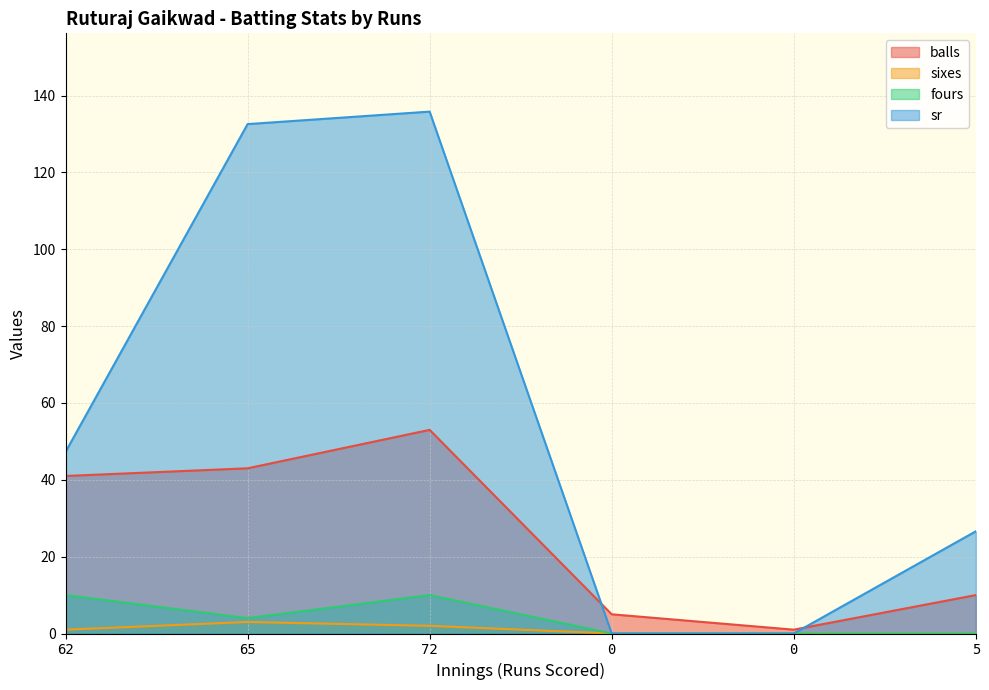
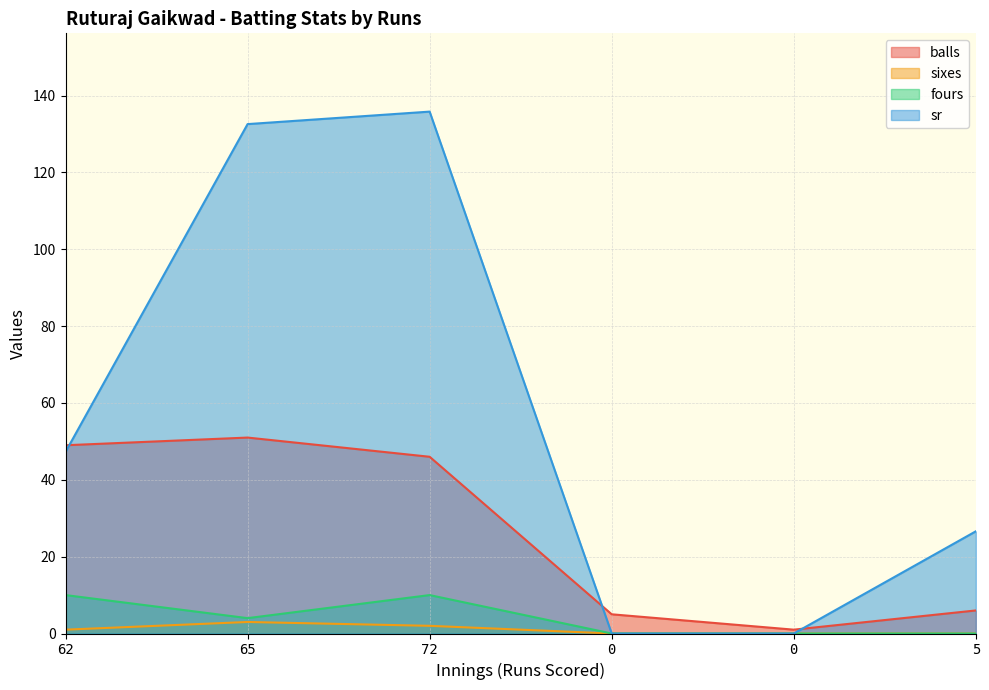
  {
    "balls": {
-     "62": 41,
-     "65": 43,
-     "72": 53,
-     "5": 10
+     "62": 49,
+     "65": 51,
+     "72": 46,
+     "5": 6
    },
    "sixes": {
      "62": 1,
      "65": 3,
      "72": 2
    },
    "fours": {
      "62": 10,
      "65": 4,
      "72": 10
    },
    "sr": {
      "62": 47,
      "65": 133,
      "72": 136,
      "5": 27
    }
  }
